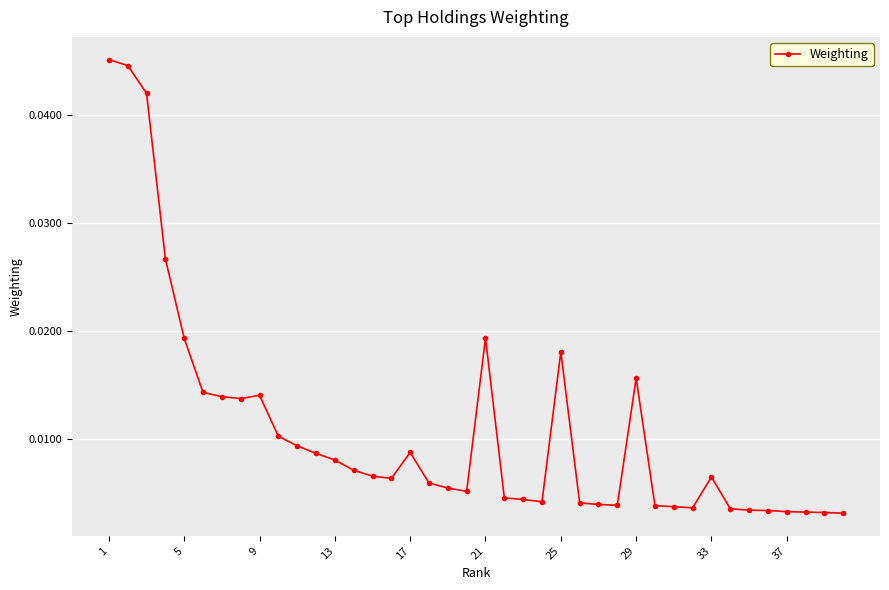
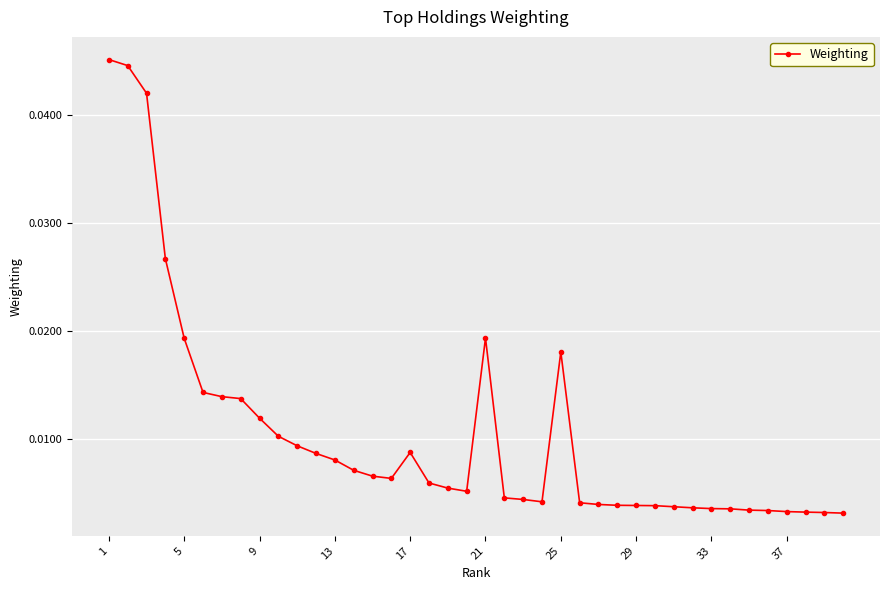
  {
    "1": 0.0452,
    "5": 0.0193,
-   "9": 0.0140,
+   "9": 0.0119,
    "13": 0.0080,
    "17": 0.0087,
    "21": 0.0193,
    "25": 0.0180,
-   "29": 0.0156,
-   "33": 0.0064,
+   "29": 0.0038,
+   "33": 0.0035,
    "37": 0.0032
  }
